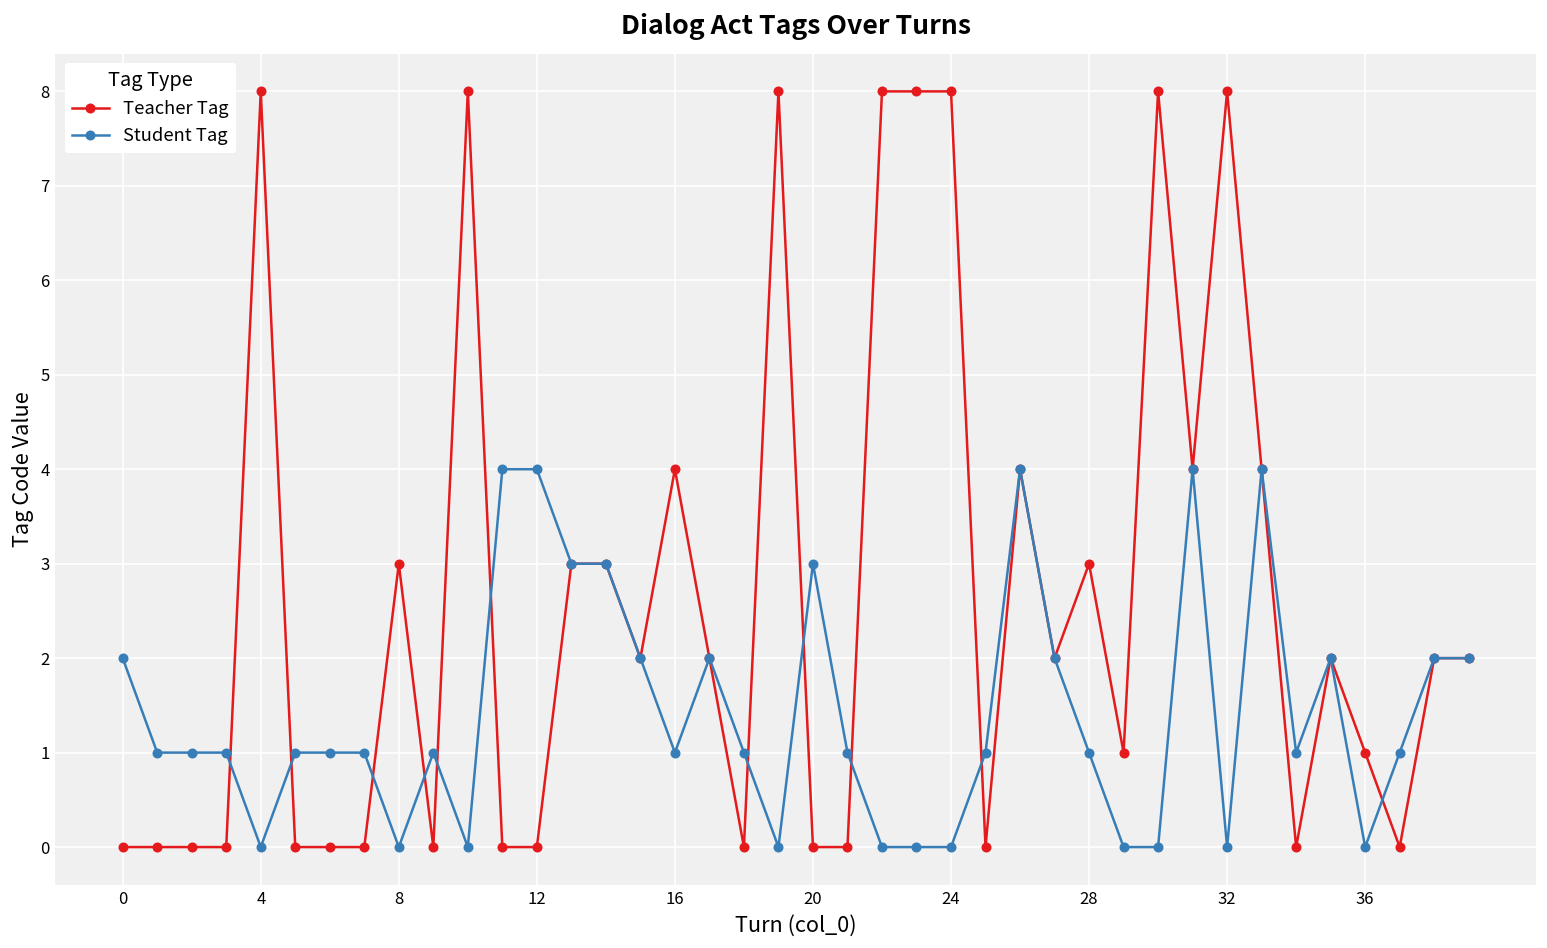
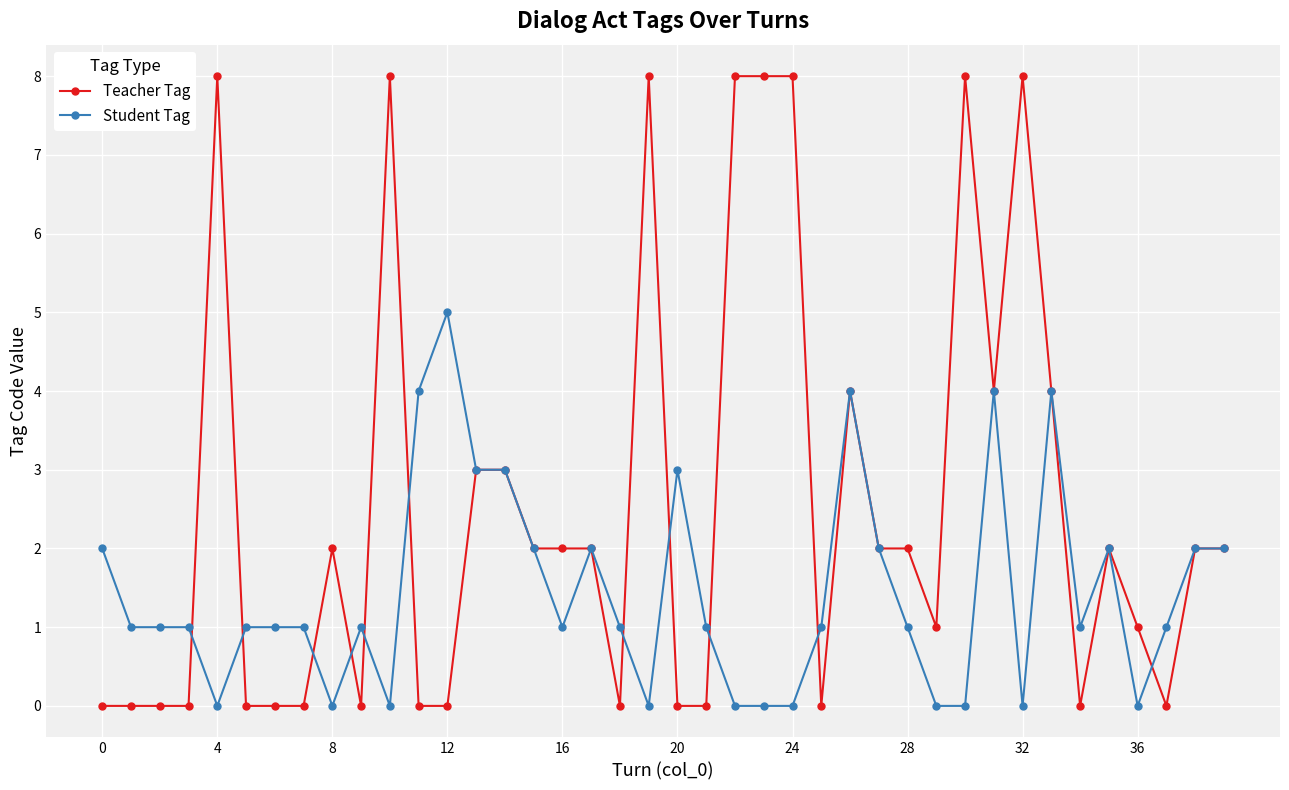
  {
    "Teacher Tag": {
      "0": 0,
      "4": 8,
-     "8": 3,
+     "8": 2,
      "12": 0,
-     "16": 4,
+     "16": 2,
      "20": 0,
      "24": 8,
-     "28": 3,
+     "28": 2,
      "32": 8,
      "36": 1
    },
    "Student Tag": {
      "0": 2,
      "4": 0,
      "8": 0,
-     "12": 4,
+     "12": 5,
      "16": 1,
      "20": 3,
      "24": 0,
      "28": 1,
      "32": 0,
      "36": 0
    }
  }
